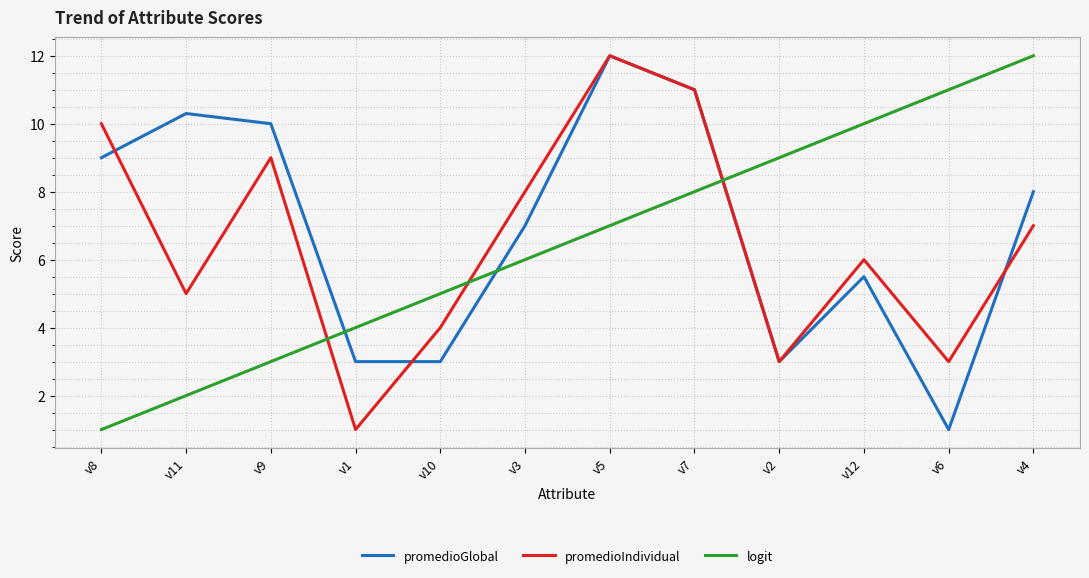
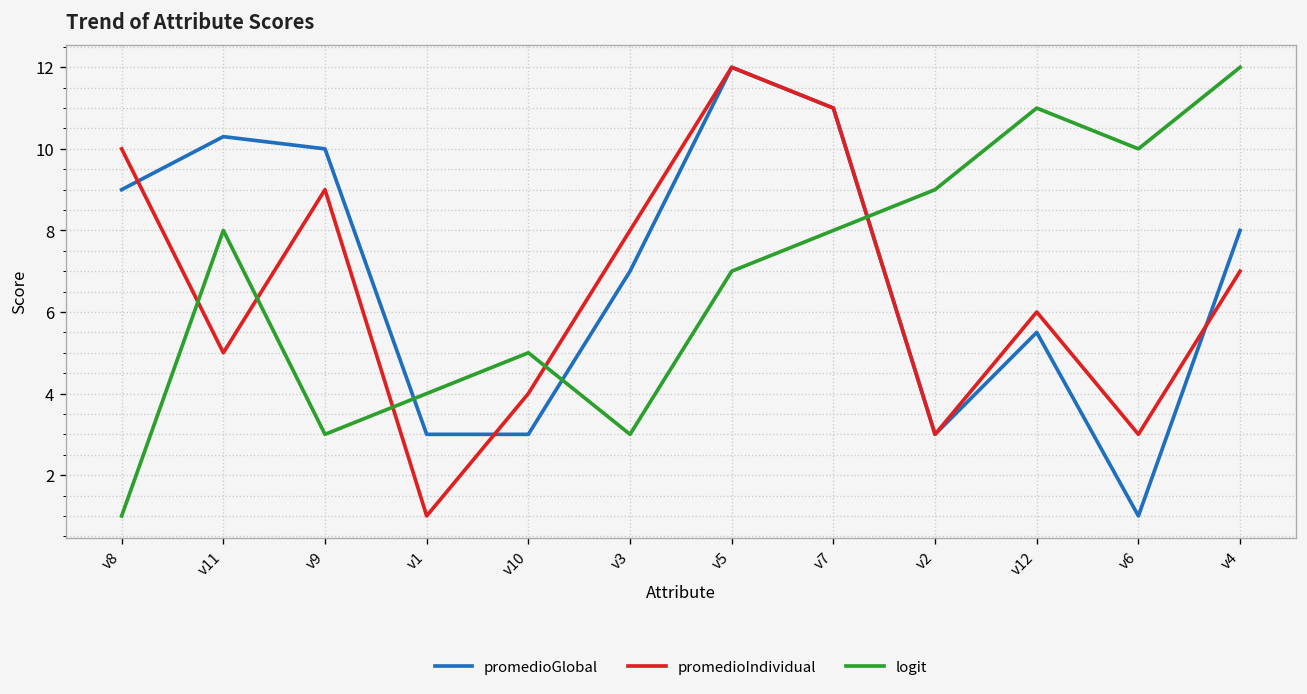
  {
    "promedioGlobal": {
      "v8": 9,
      "v11": 10.3,
      "v9": 10,
      "v1": 3,
      "v10": 3,
      "v3": 7,
      "v12": 5.5,
      "v6": 1,
      "v4": 8
    },
    "promedioIndividual": {
      "v8": 10,
      "v11": 5,
      "v9": 9,
      "v1": 1,
      "v10": 4,
      "v3": 8,
      "v12": 6,
      "v6": 3,
      "v4": 7
    },
    "logit": {
      "v8": 1,
-     "v11": 2,
+     "v11": 8,
      "v9": 3,
      "v1": 4,
      "v10": 5,
-     "v3": 6,
+     "v3": 3,
      "v5": 7,
      "v7": 8,
      "v2": 9,
-     "v12": 10,
-     "v6": 11,
+     "v12": 11,
+     "v6": 10,
      "v4": 12
    }
  }
